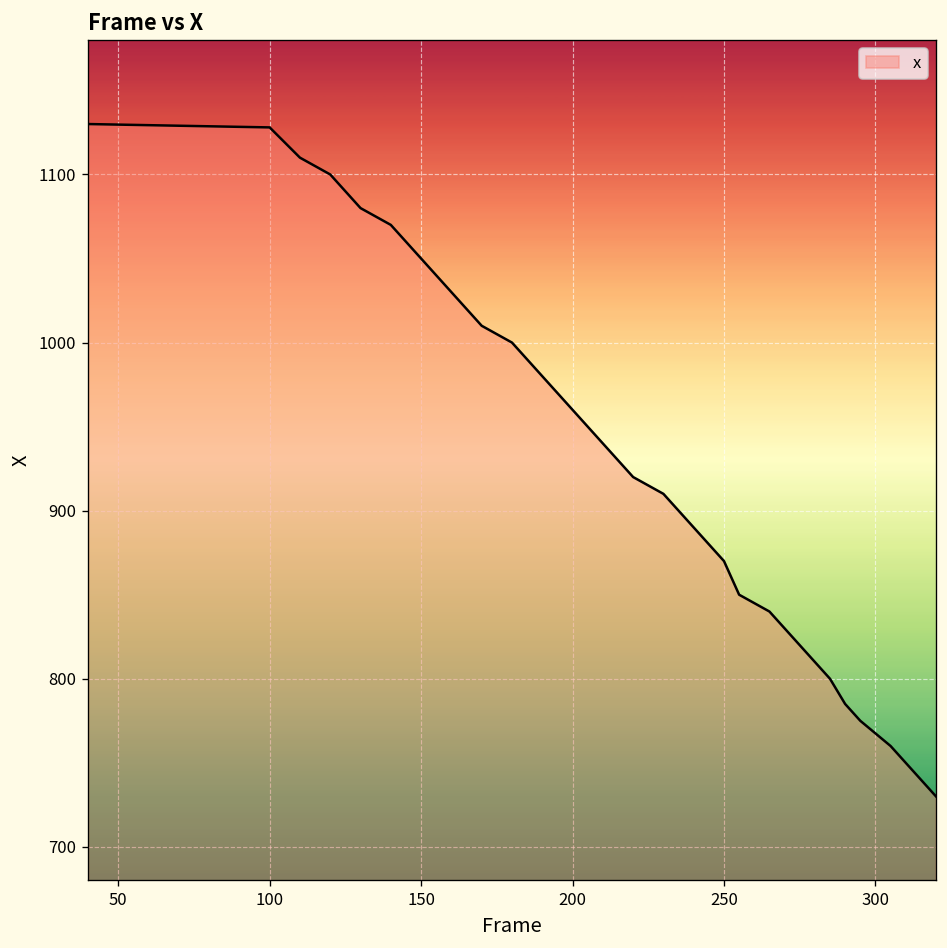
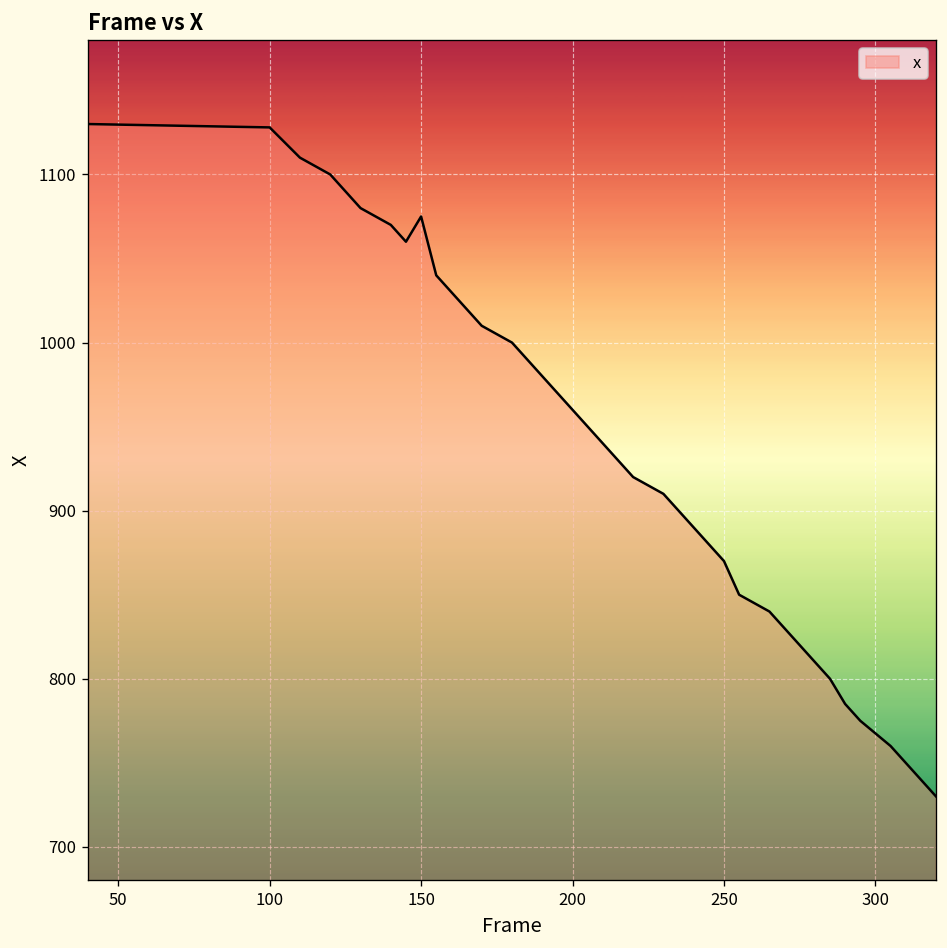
  {
    "100": 1128,
-   "150": 1050,
+   "150": 1075,
    "200": 960,
    "250": 870
  }
